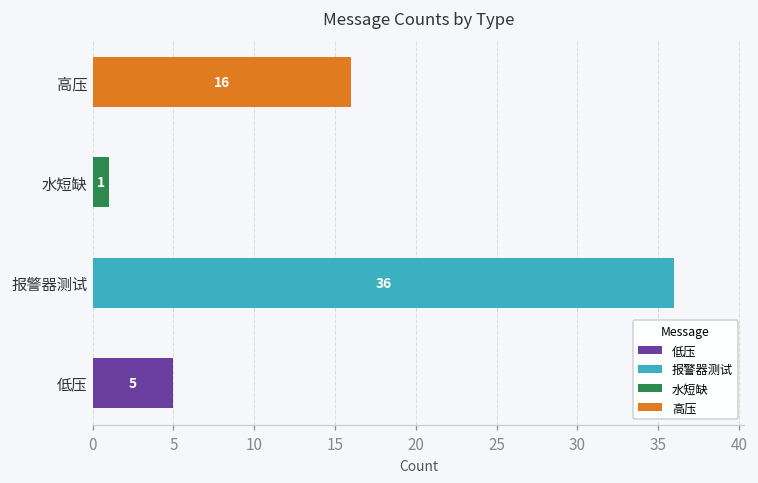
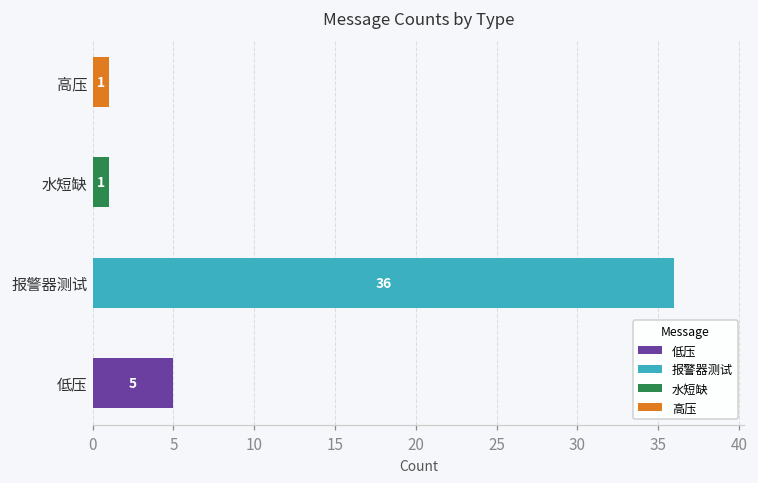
  {
    "低压": {
      "低压": 5
    },
    "报警器测试": {
      "报警器测试": 36
    },
    "水短缺": {
      "水短缺": 1
    },
    "高压": {
-     "高压": 16
+     "高压": 1
    }
  }
